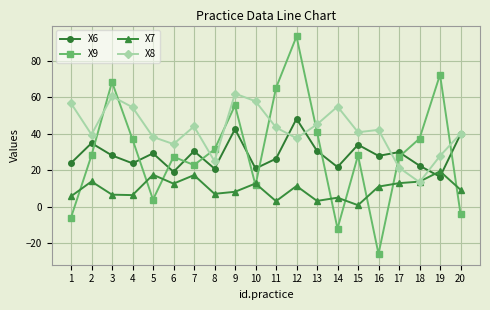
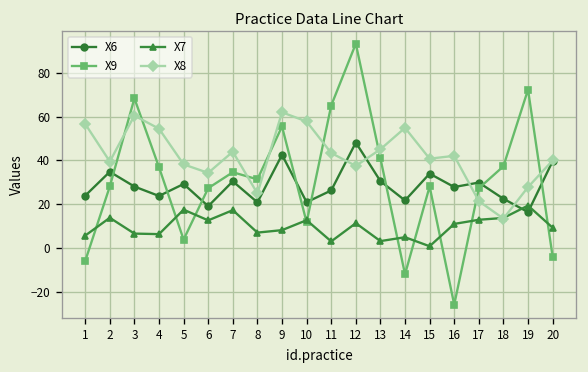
  {
    "X9": {
      "1": -6,
      "2": 28,
      "3": 68,
      "4": 37,
      "5": 4,
      "6": 27,
-     "7": 23,
+     "7": 35,
      "8": 31,
      "9": 56,
      "11": 65,
      "12": 93,
      "13": 41,
      "14": -12,
      "15": 28,
      "16": -26,
      "17": 27,
      "18": 37,
      "19": 72,
      "20": -4
    },
    "X8": {
      "1": 57,
      "2": 40,
      "3": 61,
      "4": 55,
      "5": 38,
      "6": 34,
      "7": 44,
      "8": 25,
      "9": 62,
      "10": 58,
      "11": 43,
      "12": 38,
      "13": 45,
      "14": 55,
      "15": 41,
      "16": 42,
      "17": 21,
      "19": 28
    }
  }
